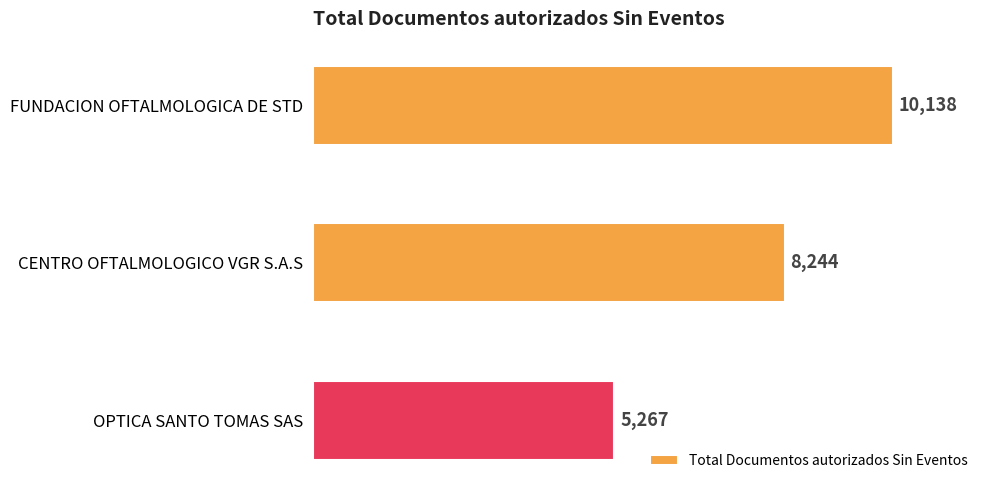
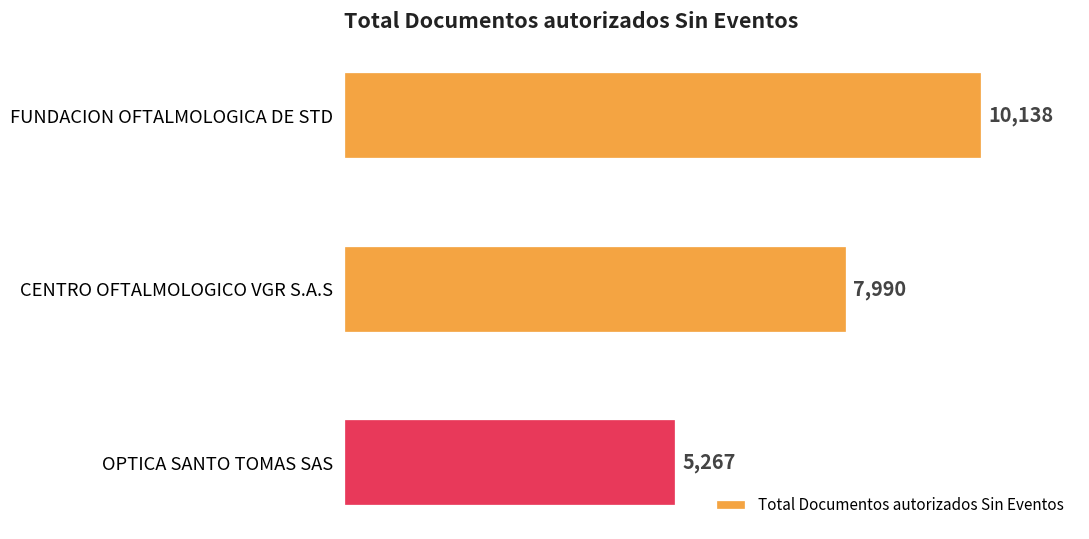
  {
    "FUNDACION OFTALMOLOGICA DE STD": "10,138",
-   "CENTRO OFTALMOLOGICO VGR S.A.S": "8,244",
+   "CENTRO OFTALMOLOGICO VGR S.A.S": "7,990",
    "OPTICA SANTO TOMAS SAS": "5,267"
  }
